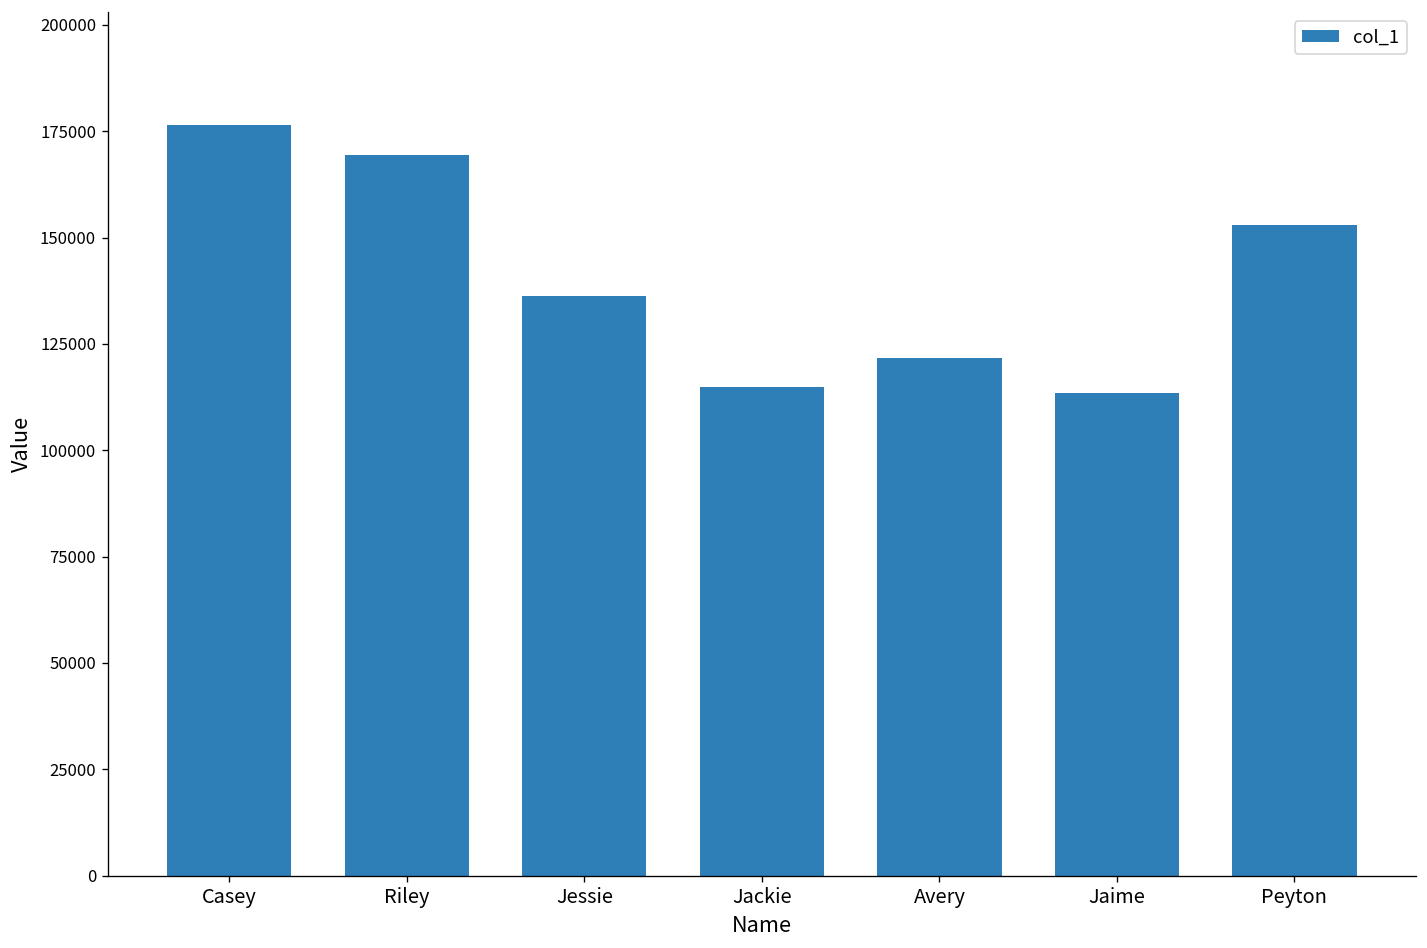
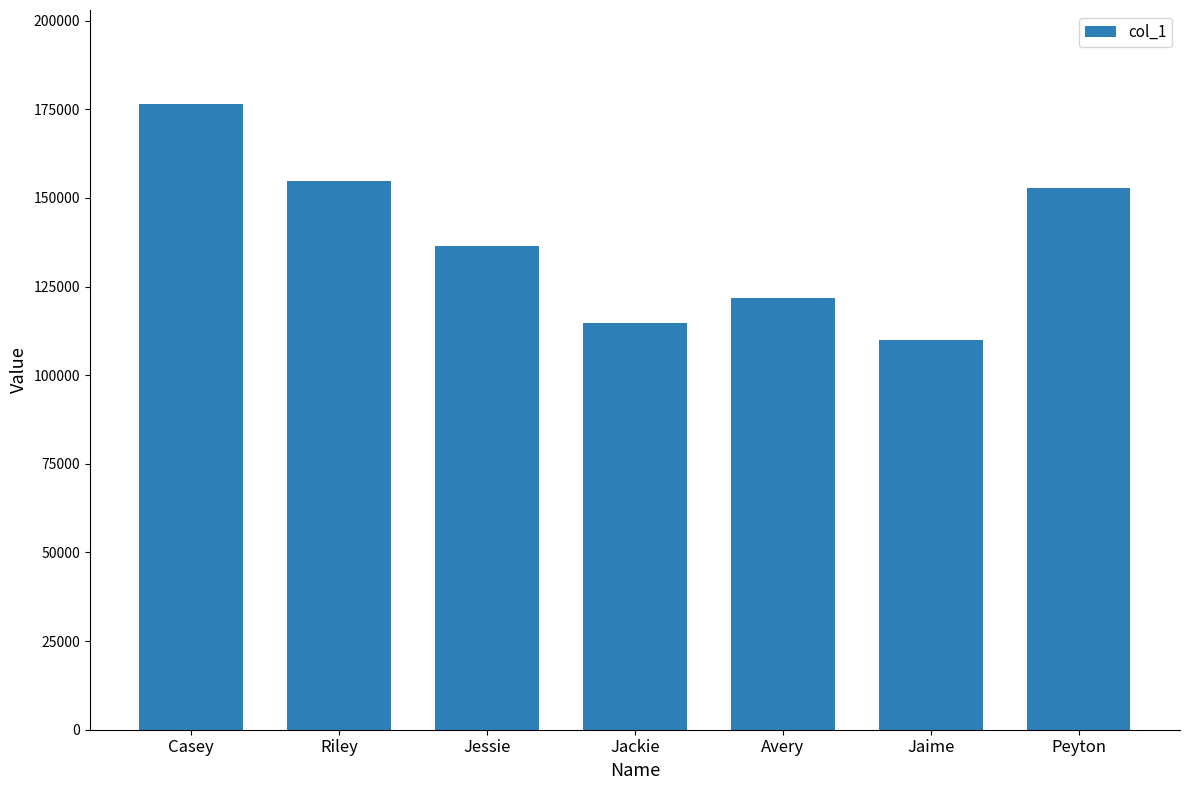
  {
    "Casey": 177000,
-   "Riley": 169000,
+   "Riley": 155000,
    "Jessie": 136000,
    "Jackie": 115000,
    "Avery": 122000,
-   "Jaime": 113000,
+   "Jaime": 110000,
    "Peyton": 153000
  }
